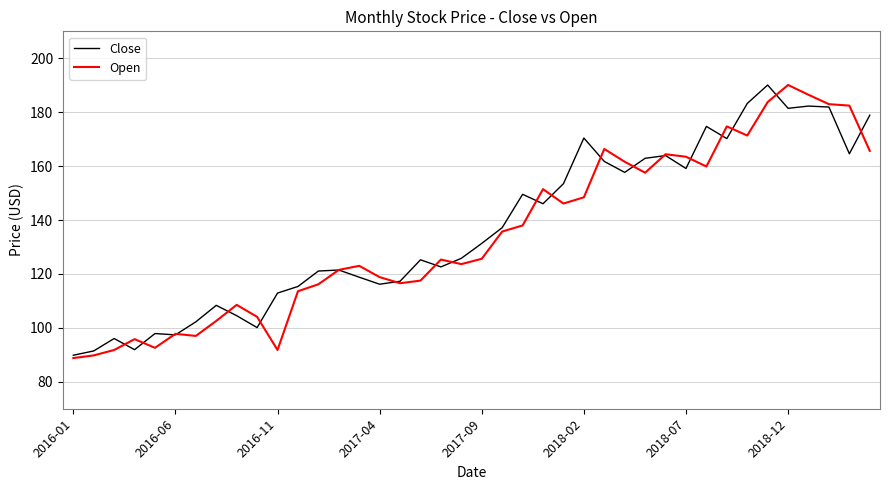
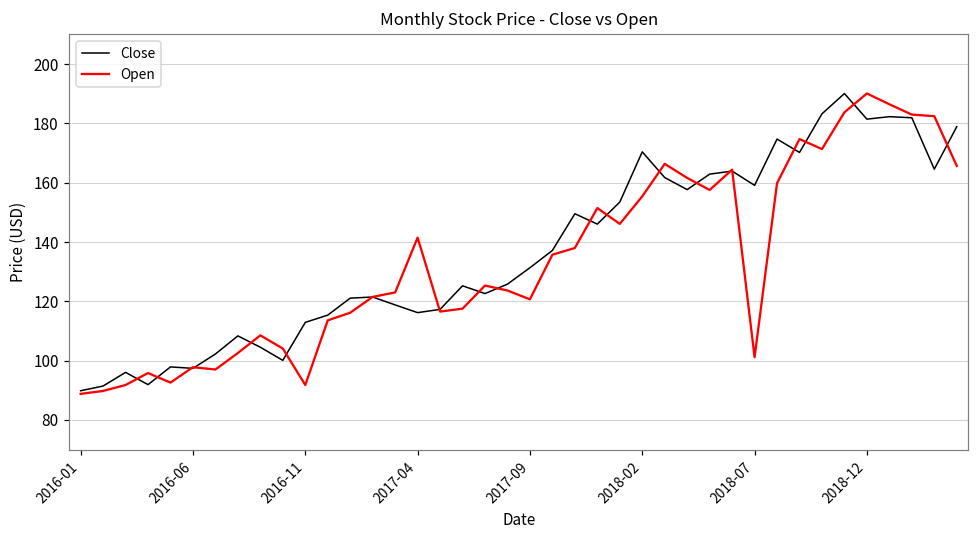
  {
    "Close": {
      "2016-01": 90,
      "2016-11": 113,
      "2017-04": 116,
      "2017-09": 131,
      "2018-02": 170,
      "2018-07": 159,
      "2018-12": 181
    },
    "Open": {
      "2016-01": 89,
      "2016-11": 92,
-     "2017-04": 119,
-     "2017-09": 126,
-     "2018-02": 148,
-     "2018-07": 163,
+     "2017-04": 141,
+     "2017-09": 121,
+     "2018-02": 155,
+     "2018-07": 101,
      "2018-12": 190
    }
  }
